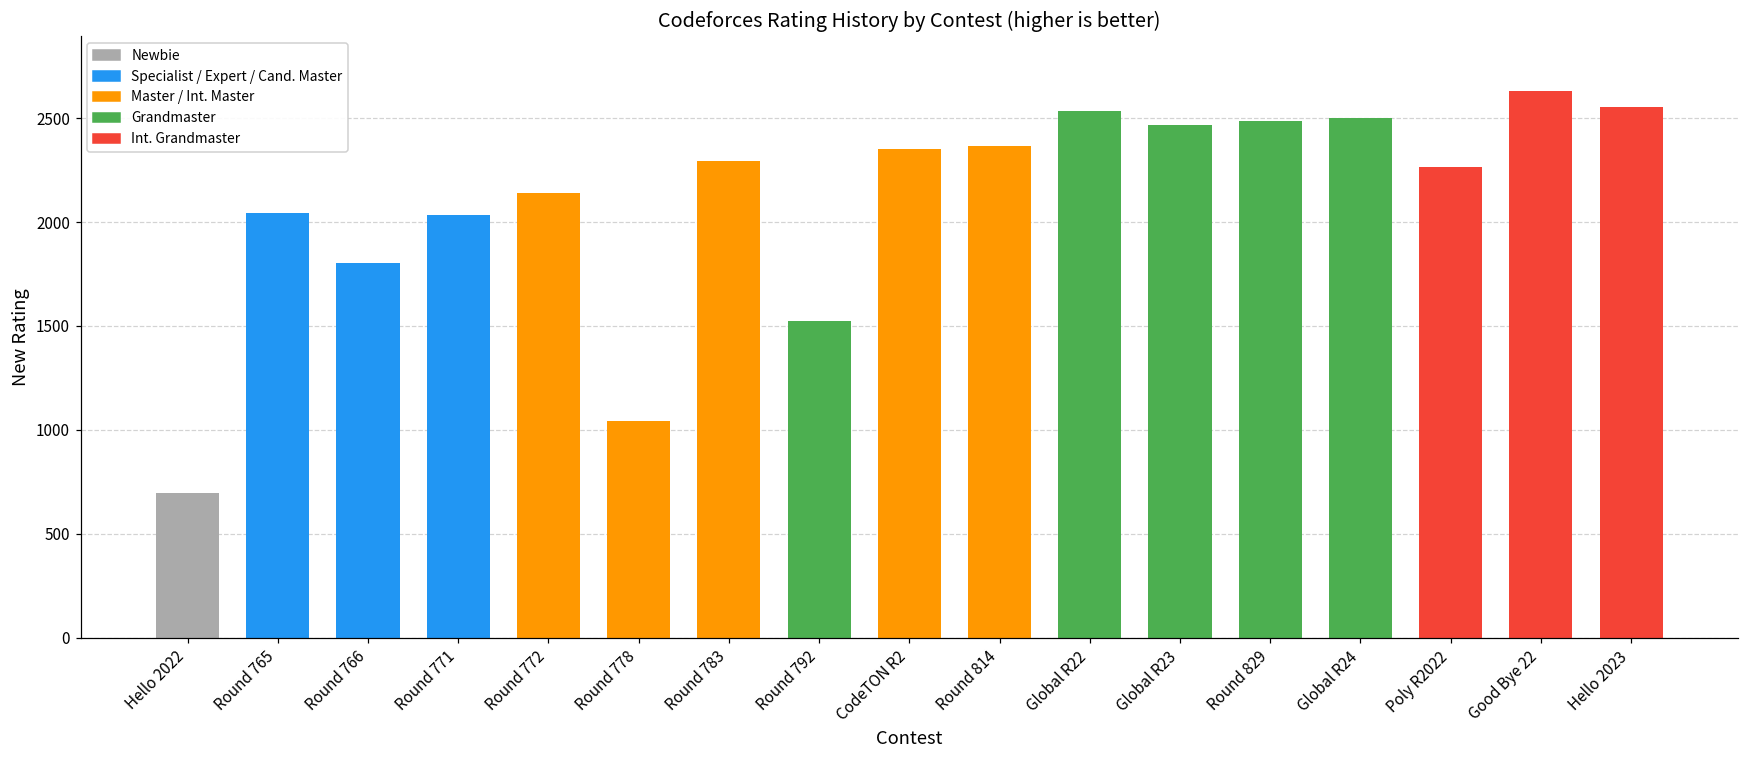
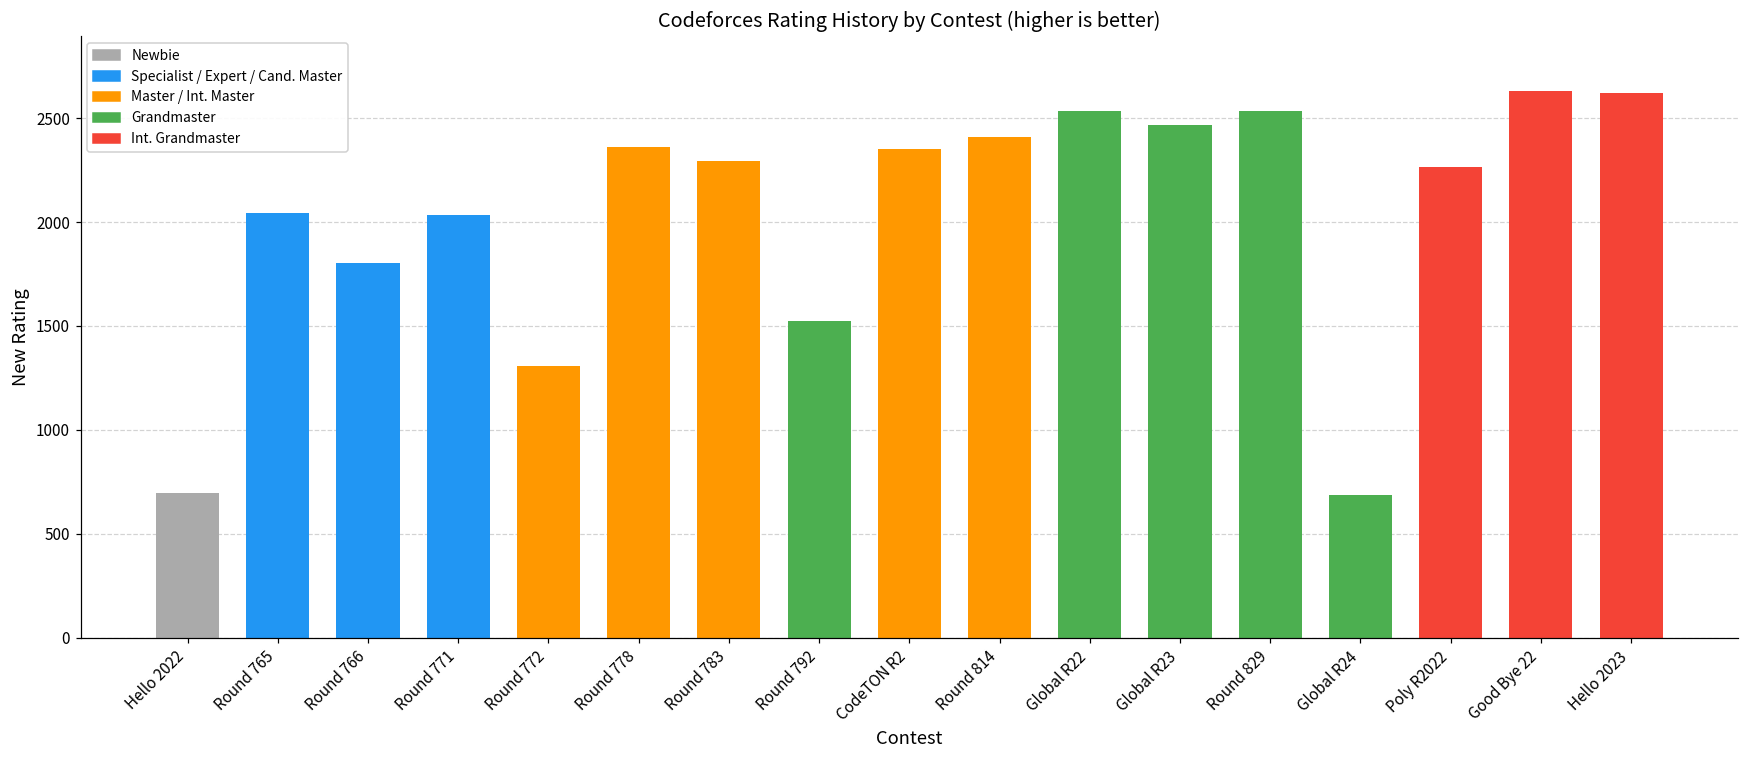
  {
    "Hello 2022": 700,
    "Round 765": 2040,
    "Round 766": 1800,
    "Round 771": 2030,
-   "Round 772": 2140,
-   "Round 778": 1040,
+   "Round 772": 1310,
+   "Round 778": 2360,
    "Round 783": 2300,
    "Round 792": 1520,
    "CodeTON R2": 2350,
-   "Round 814": 2360,
+   "Round 814": 2410,
    "Global R22": 2530,
    "Global R23": 2470,
-   "Round 829": 2490,
-   "Global R24": 2500,
+   "Round 829": 2540,
+   "Global R24": 690,
    "Poly R2022": 2260,
    "Good Bye 22": 2630,
-   "Hello 2023": 2550
+   "Hello 2023": 2620
  }
